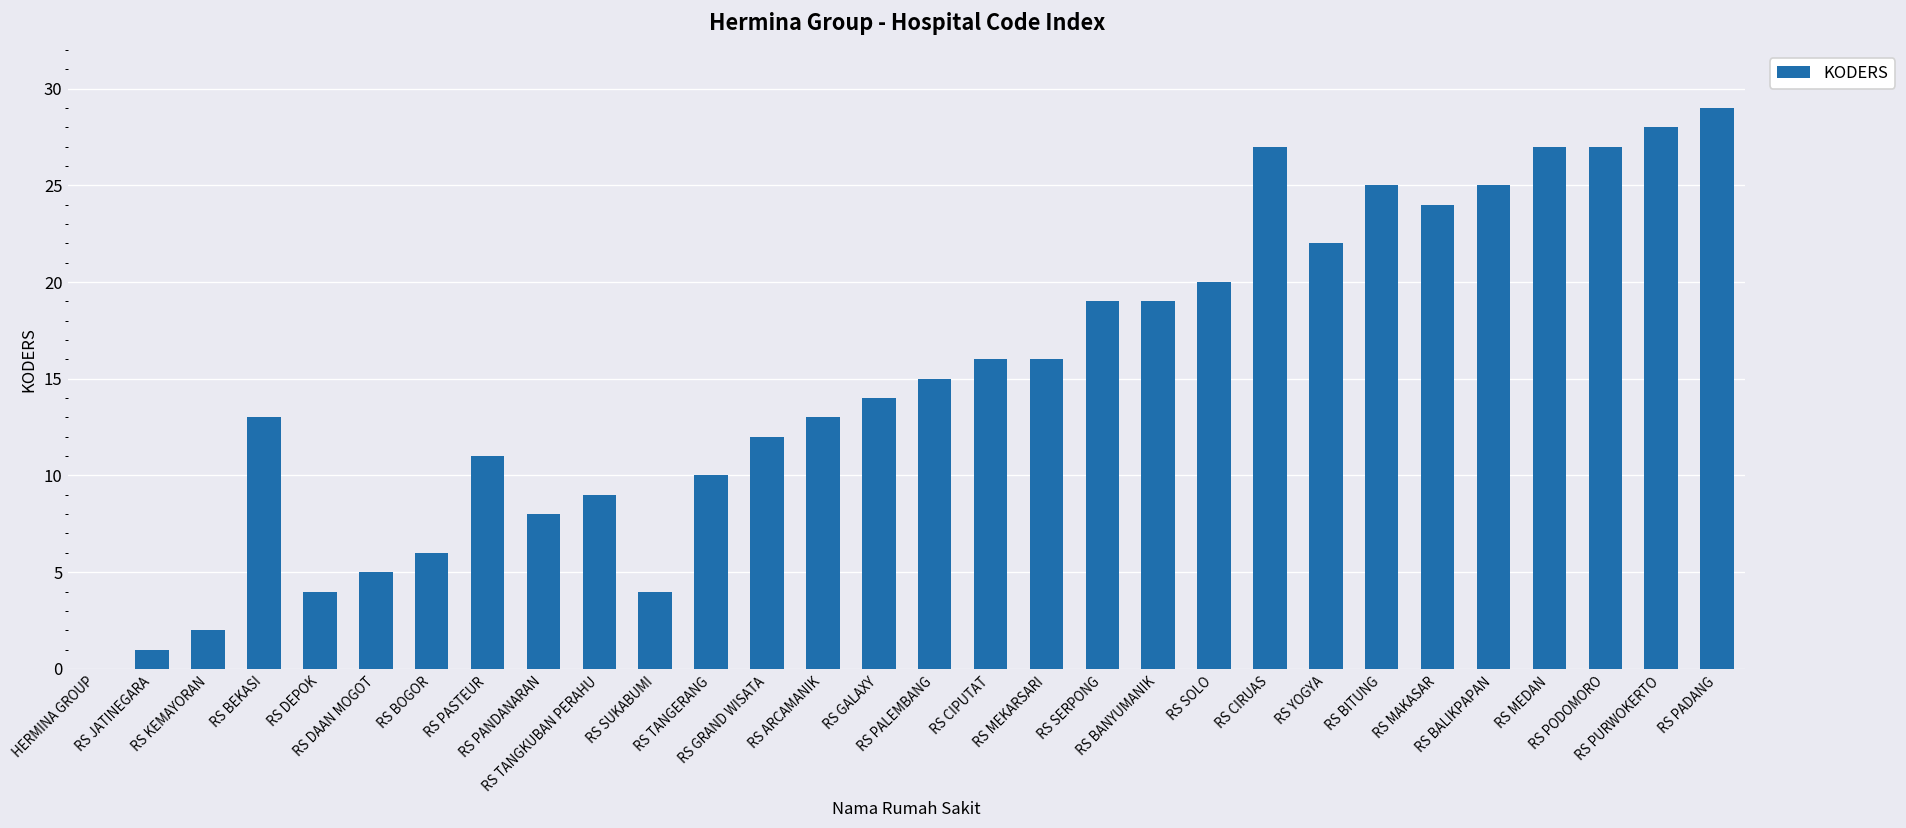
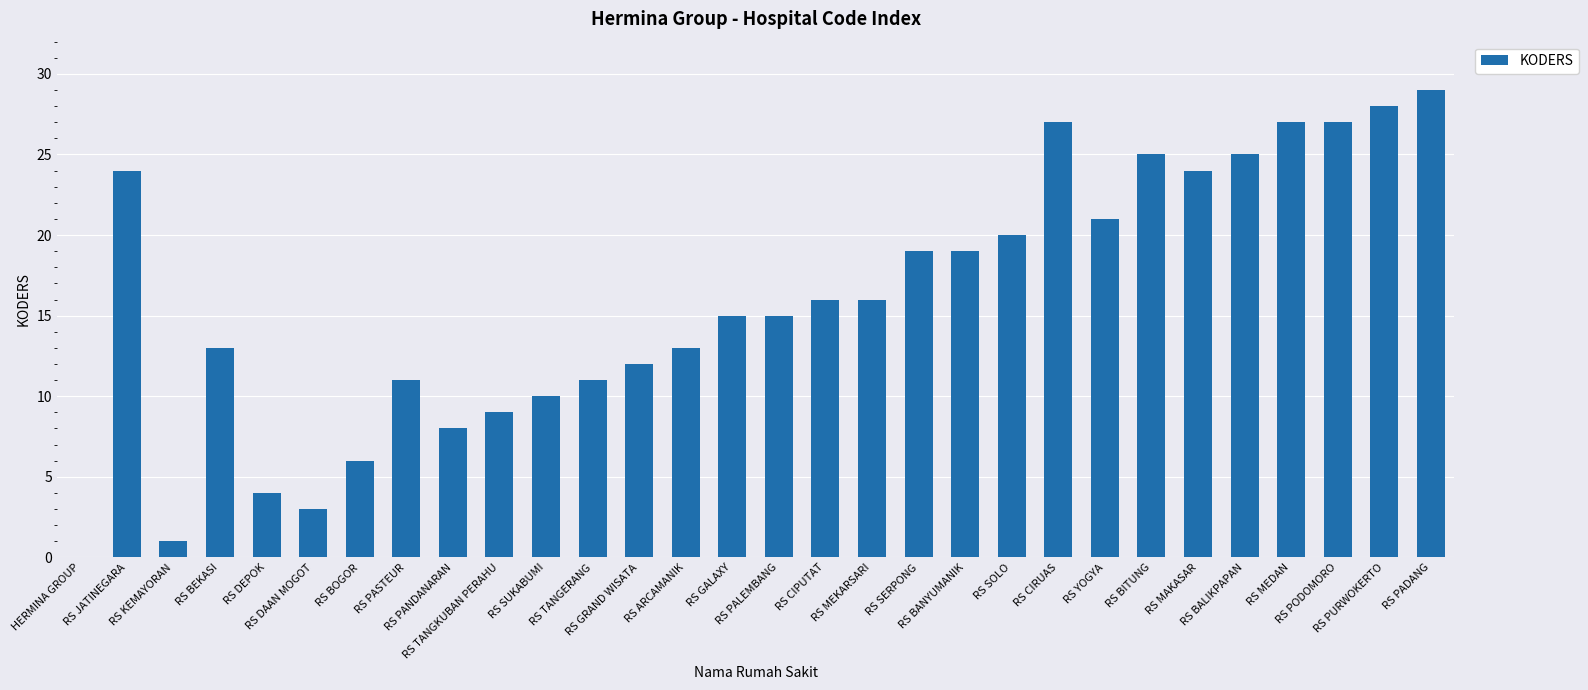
  {
    "HERMINA GROUP": 0,
-   "RS JATINEGARA": 1,
-   "RS KEMAYORAN": 2,
+   "RS JATINEGARA": 24,
+   "RS KEMAYORAN": 1,
    "RS BEKASI": 13,
    "RS DEPOK": 4,
-   "RS DAAN MOGOT": 5,
+   "RS DAAN MOGOT": 3,
    "RS BOGOR": 6,
    "RS PASTEUR": 11,
    "RS PANDANARAN": 8,
    "RS TANGKUBAN PERAHU": 9,
-   "RS SUKABUMI": 4,
-   "RS TANGERANG": 10,
+   "RS SUKABUMI": 10,
+   "RS TANGERANG": 11,
    "RS GRAND WISATA": 12,
    "RS ARCAMANIK": 13,
-   "RS GALAXY": 14,
+   "RS GALAXY": 15,
    "RS PALEMBANG": 15,
    "RS CIPUTAT": 16,
    "RS MEKARSARI": 16,
    "RS SERPONG": 19,
    "RS BANYUMANIK": 19,
    "RS SOLO": 20,
    "RS CIRUAS": 27,
-   "RS YOGYA": 22,
+   "RS YOGYA": 21,
    "RS BITUNG": 25,
    "RS MAKASAR": 24,
    "RS BALIKPAPAN": 25,
    "RS MEDAN": 27,
    "RS PODOMORO": 27,
    "RS PURWOKERTO": 28,
    "RS PADANG": 29
  }
